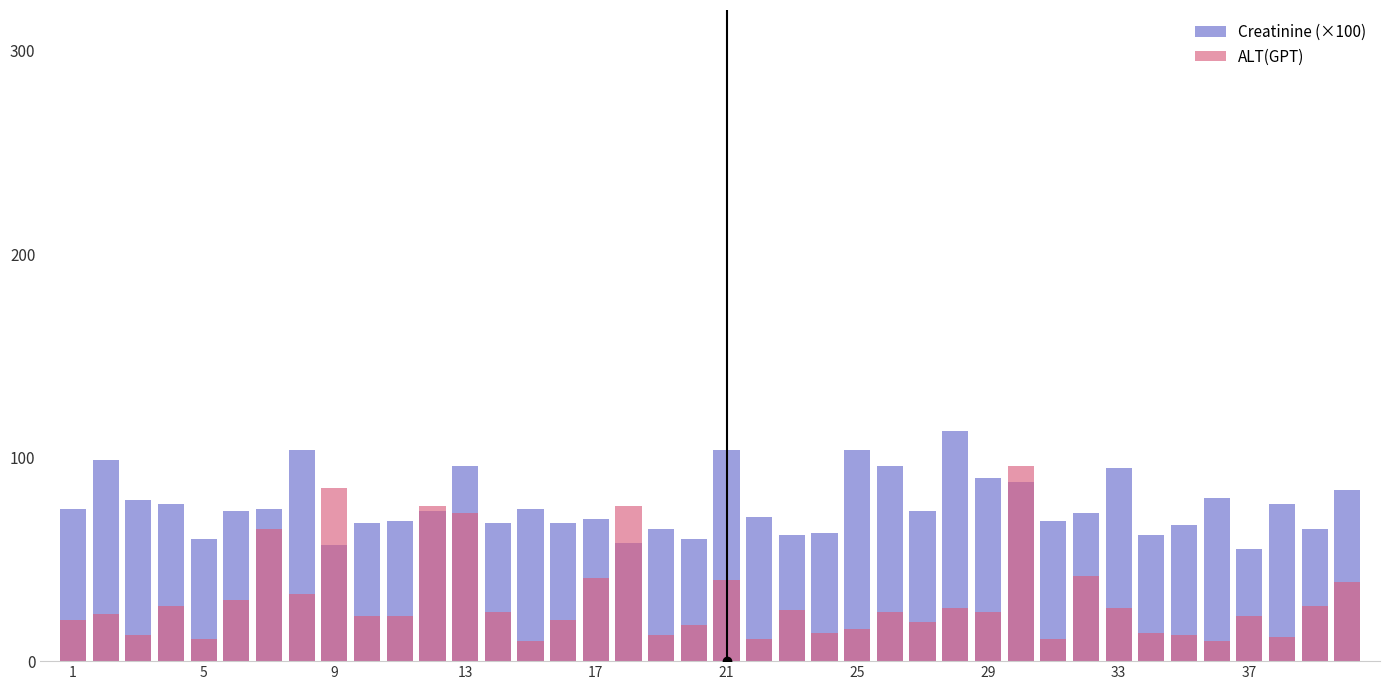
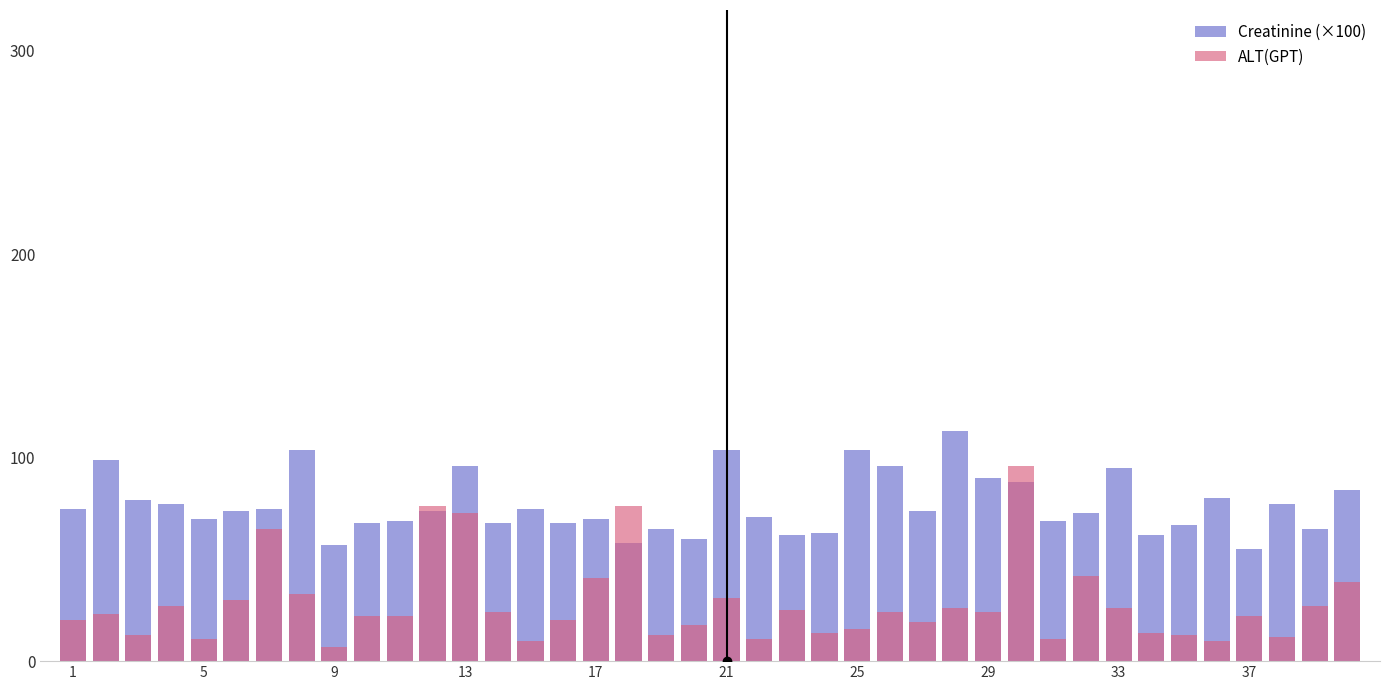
  {
    "Creatinine (×100)": {
      "1": 75,
-     "5": 60,
+     "5": 70,
      "13": 96,
      "17": 70,
      "21": 104,
      "25": 104,
      "29": 90,
      "33": 95,
      "37": 55
    },
    "ALT(GPT)": {
-     "9": 85,
-     "21": 40
+     "9": 7,
+     "21": 31
    }
  }
